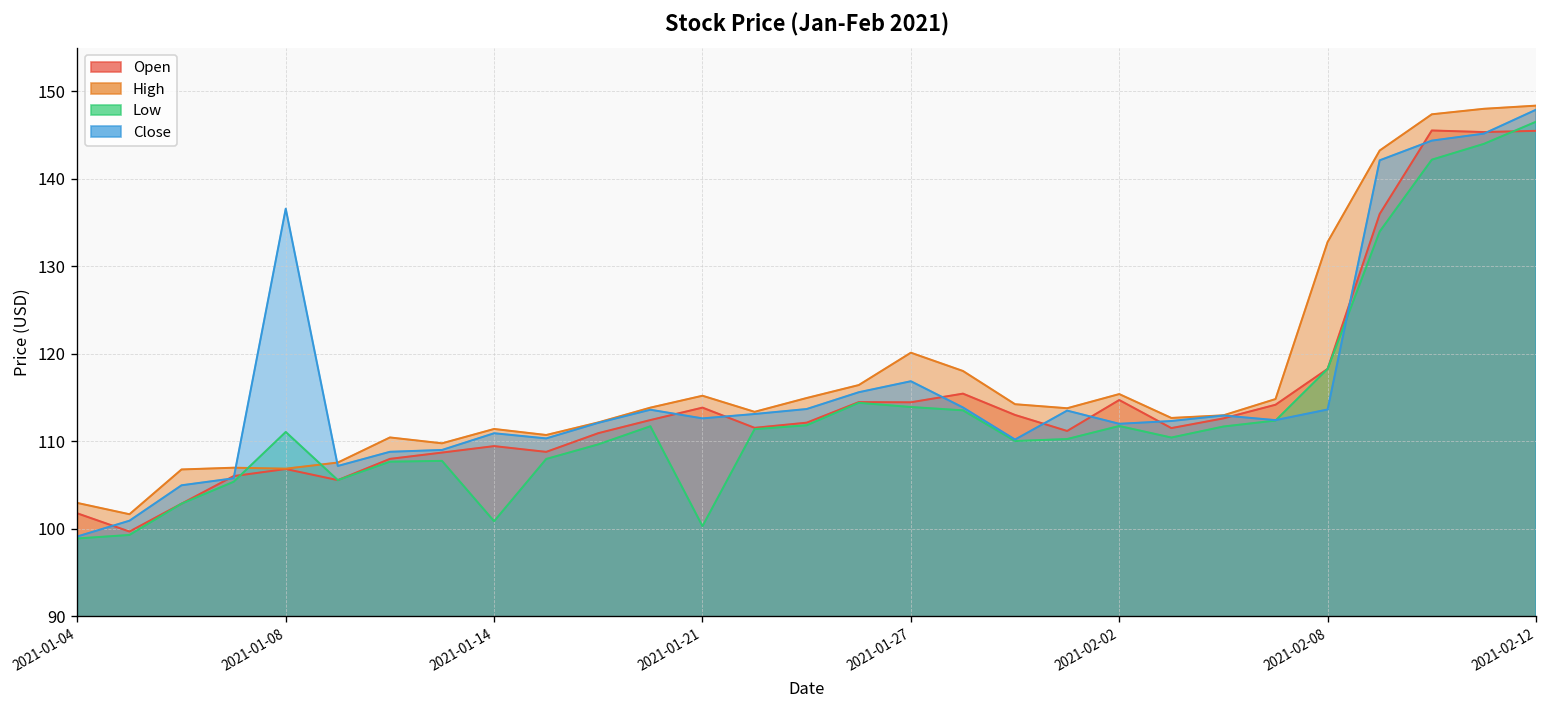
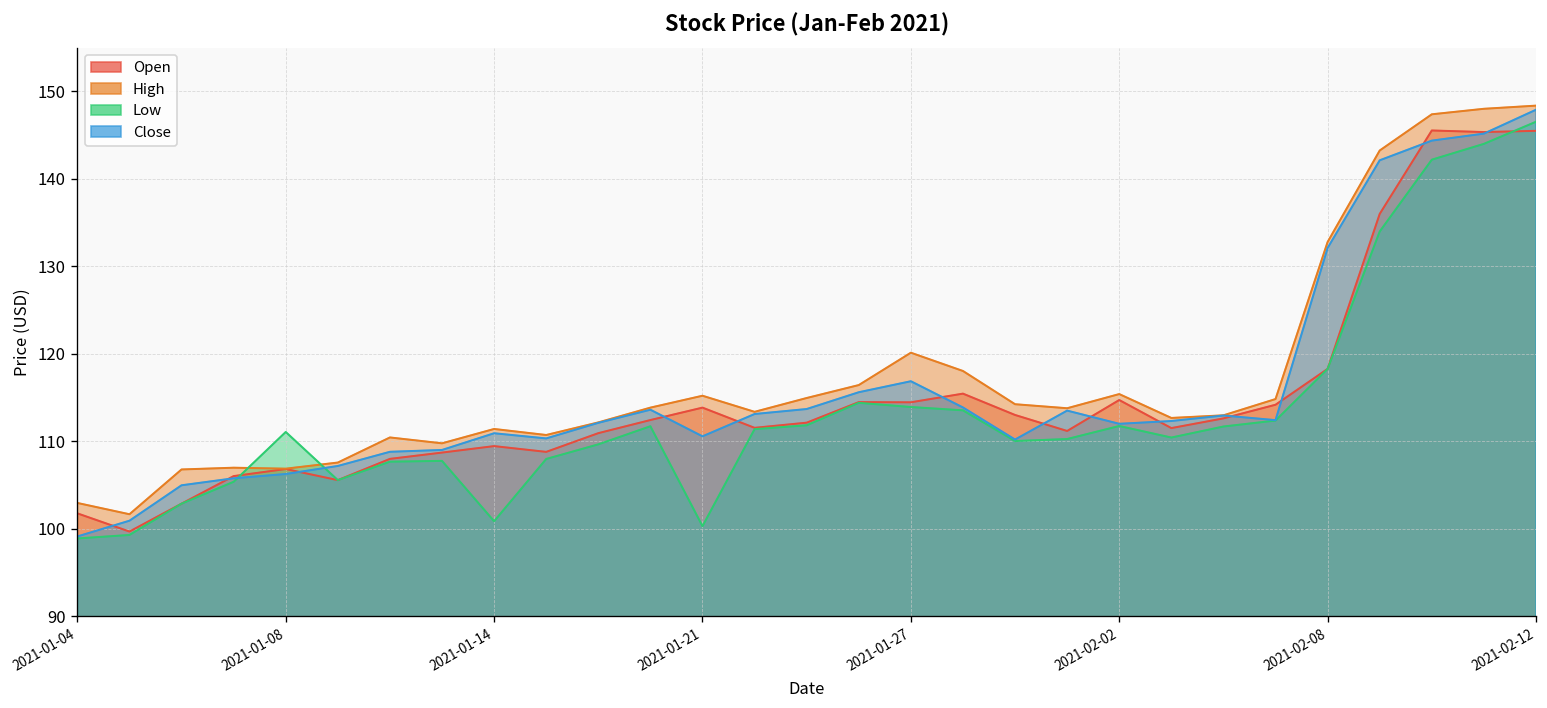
  {
    "Low": {
      "2021-01-08": 111,
      "2021-01-14": 101,
      "2021-01-21": 100,
      "2021-01-27": 114,
      "2021-02-12": 147
    },
    "Close": {
-     "2021-01-08": 137,
+     "2021-01-08": 106,
      "2021-01-14": 111,
-     "2021-01-21": 113,
+     "2021-01-21": 111,
      "2021-01-27": 117,
-     "2021-02-08": 114,
+     "2021-02-08": 132,
      "2021-02-12": 148
    }
  }
